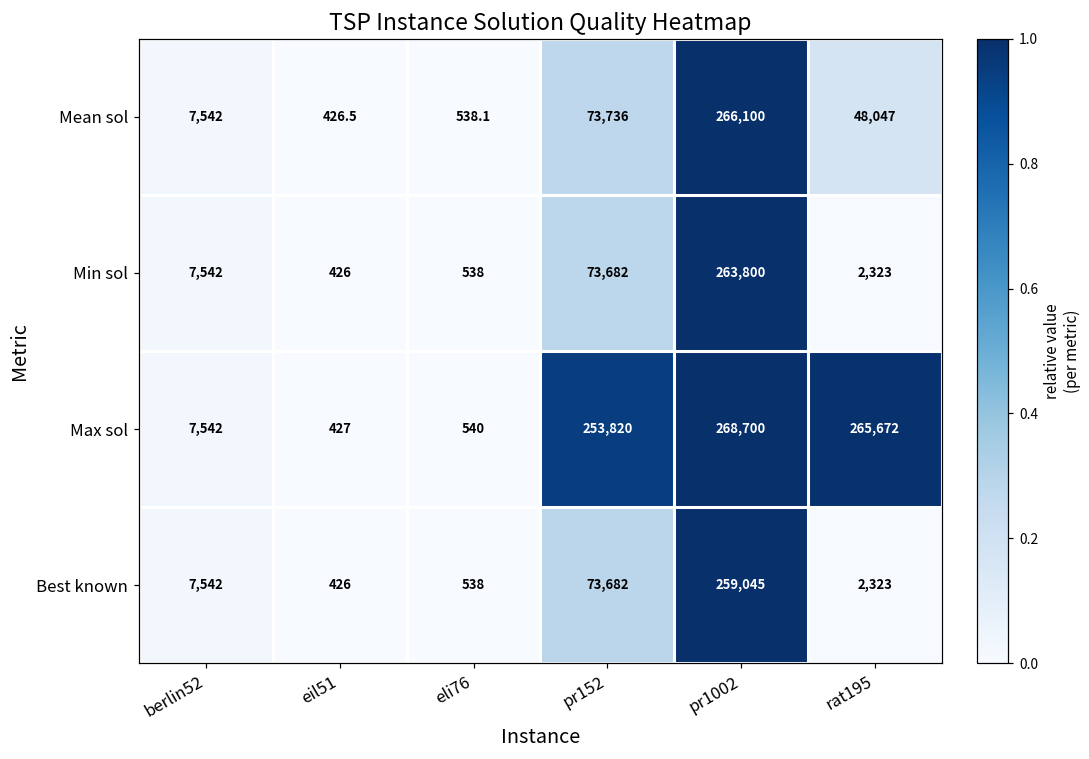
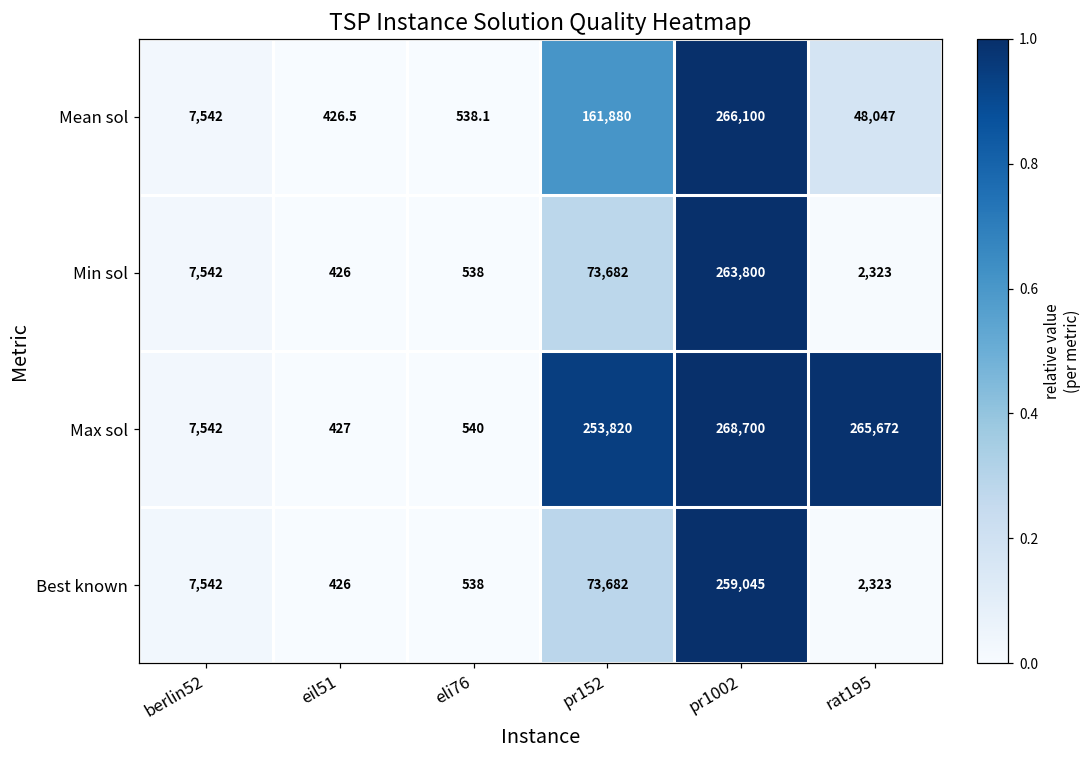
  {
    "Mean sol": {
      "berlin52": "7,542",
      "eil51": "426.5",
      "eli76": "538.1",
-     "pr152": "73,736",
+     "pr152": "161,880",
      "pr1002": "266,100",
      "rat195": "48,047"
    },
    "Min sol": {
      "berlin52": "7,542",
      "eil51": "426",
      "eli76": "538",
      "pr152": "73,682",
      "pr1002": "263,800",
      "rat195": "2,323"
    },
    "Max sol": {
      "berlin52": "7,542",
      "eil51": "427",
      "eli76": "540",
      "pr152": "253,820",
      "pr1002": "268,700",
      "rat195": "265,672"
    },
    "Best known": {
      "berlin52": "7,542",
      "eil51": "426",
      "eli76": "538",
      "pr152": "73,682",
      "pr1002": "259,045",
      "rat195": "2,323"
    }
  }
